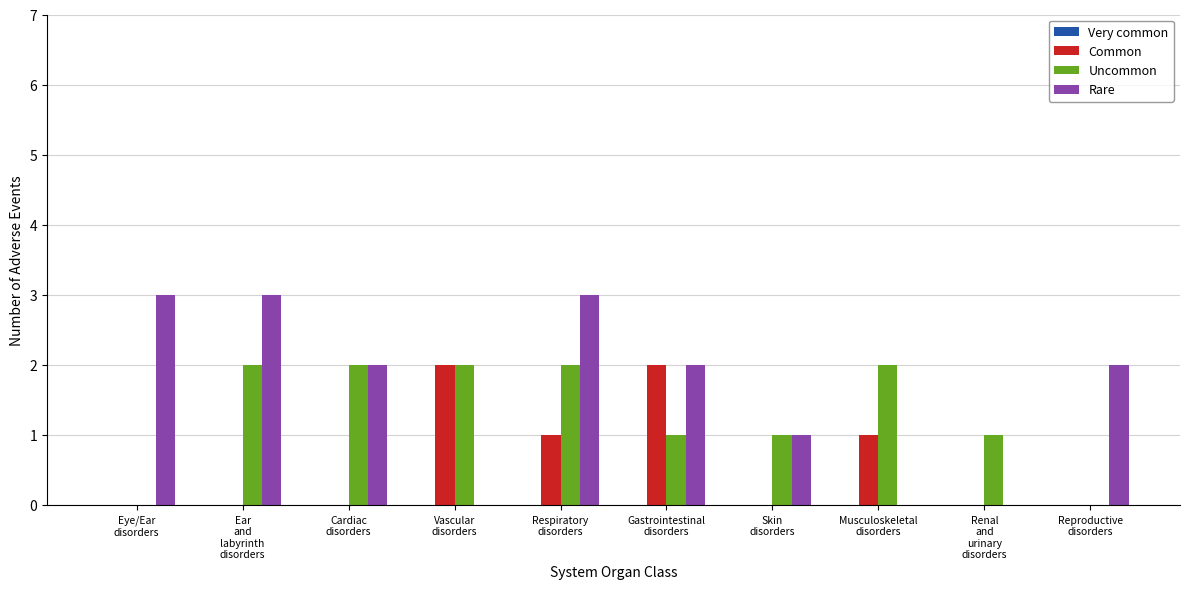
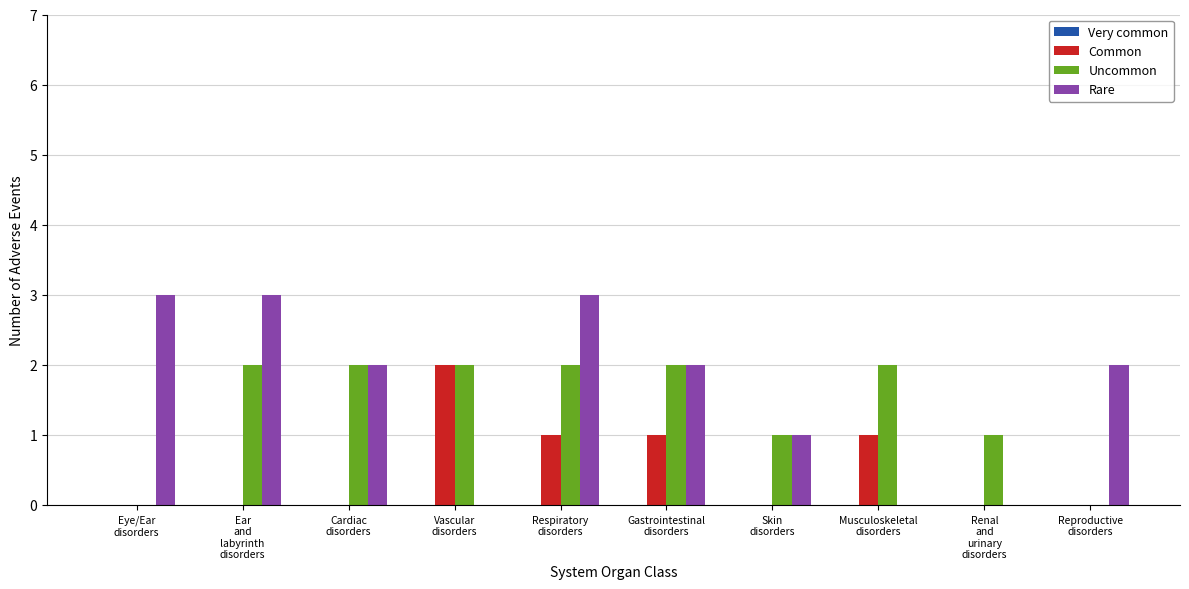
  {
    "Very common": {
      "Eye/Ear disorders": 0,
      "Ear and labyrinth disorders": 0,
      "Cardiac disorders": 0,
      "Vascular disorders": 0,
      "Respiratory disorders": 0,
      "Gastrointestinal disorders": 0,
      "Skin disorders": 0,
      "Musculoskeletal disorders": 0,
      "Renal and urinary disorders": 0,
      "Reproductive disorders": 0
    },
    "Common": {
      "Eye/Ear disorders": 0,
      "Ear and labyrinth disorders": 0,
      "Cardiac disorders": 0,
      "Vascular disorders": 2,
      "Respiratory disorders": 1,
-     "Gastrointestinal disorders": 2,
+     "Gastrointestinal disorders": 1,
      "Skin disorders": 0,
      "Musculoskeletal disorders": 1,
      "Renal and urinary disorders": 0,
      "Reproductive disorders": 0
    },
    "Uncommon": {
      "Eye/Ear disorders": 0,
      "Ear and labyrinth disorders": 2,
      "Cardiac disorders": 2,
      "Vascular disorders": 2,
      "Respiratory disorders": 2,
-     "Gastrointestinal disorders": 1,
+     "Gastrointestinal disorders": 2,
      "Skin disorders": 1,
      "Musculoskeletal disorders": 2,
      "Renal and urinary disorders": 1,
      "Reproductive disorders": 0
    },
    "Rare": {
      "Eye/Ear disorders": 3,
      "Ear and labyrinth disorders": 3,
      "Cardiac disorders": 2,
      "Vascular disorders": 0,
      "Respiratory disorders": 3,
      "Gastrointestinal disorders": 2,
      "Skin disorders": 1,
      "Musculoskeletal disorders": 0,
      "Renal and urinary disorders": 0,
      "Reproductive disorders": 2
    }
  }
